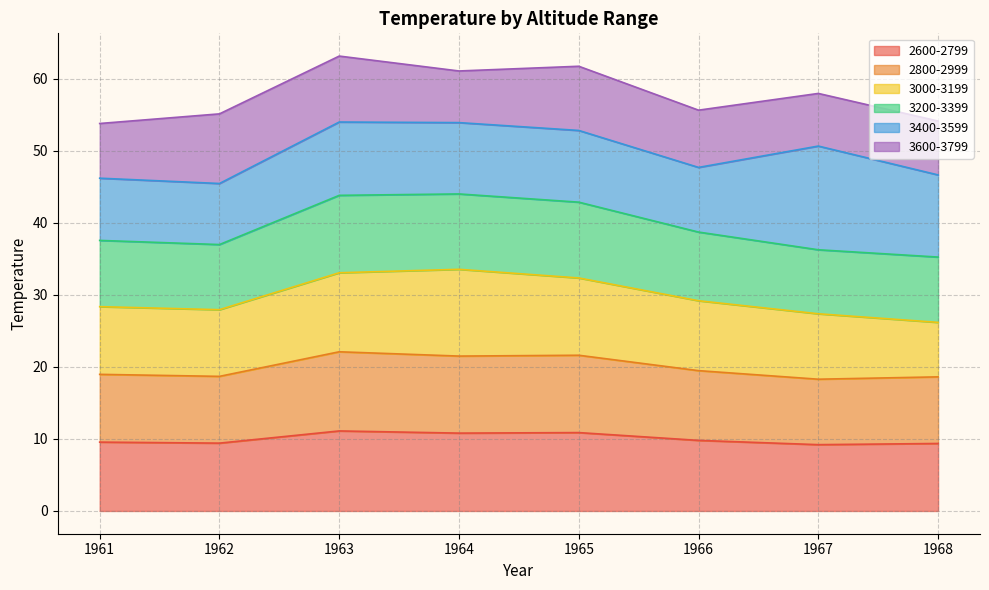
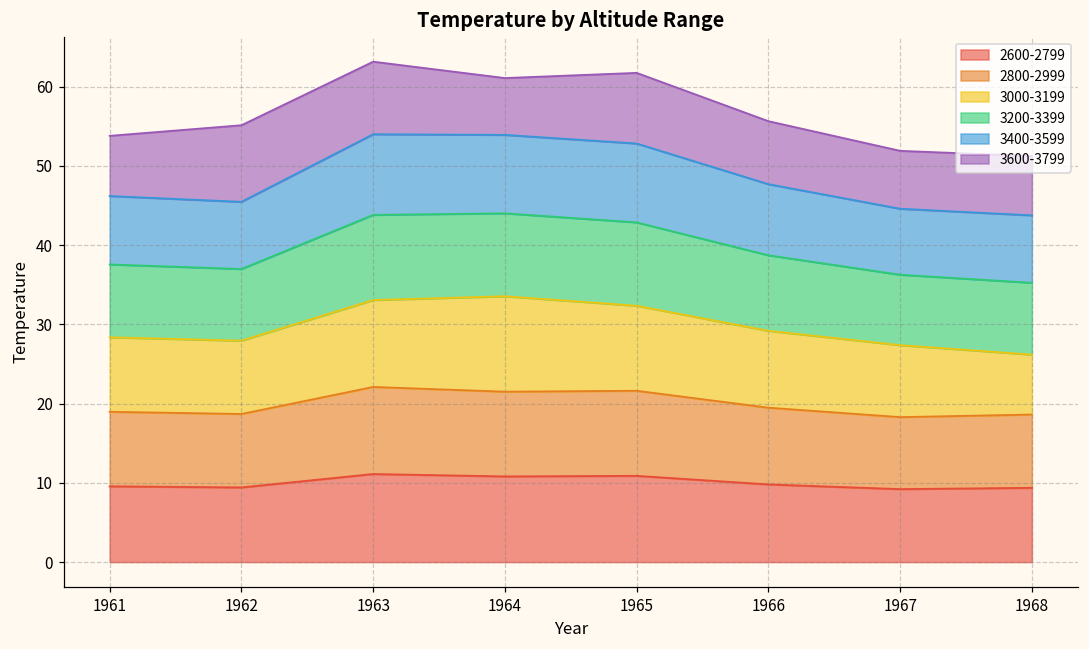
  {
    "3000-3199": {
      "1961": 9,
      "1962": 9,
      "1963": 11,
      "1964": 12,
      "1965": 11,
      "1966": 10,
      "1967": 9,
      "1968": 8
    },
    "3200-3399": {
      "1961": 9,
      "1962": 9,
      "1963": 11,
      "1964": 10,
      "1965": 11,
      "1966": 10,
      "1967": 9,
      "1968": 9
    },
    "3400-3599": {
      "1961": 9,
      "1962": 8,
      "1963": 10,
      "1964": 10,
      "1965": 10,
      "1966": 9,
-     "1967": 14,
-     "1968": 11
+     "1967": 8,
+     "1968": 9
    },
    "3600-3799": {
      "1961": 8,
      "1962": 10,
      "1963": 9,
      "1964": 7,
      "1965": 9,
      "1966": 8,
      "1967": 7
    }
  }
